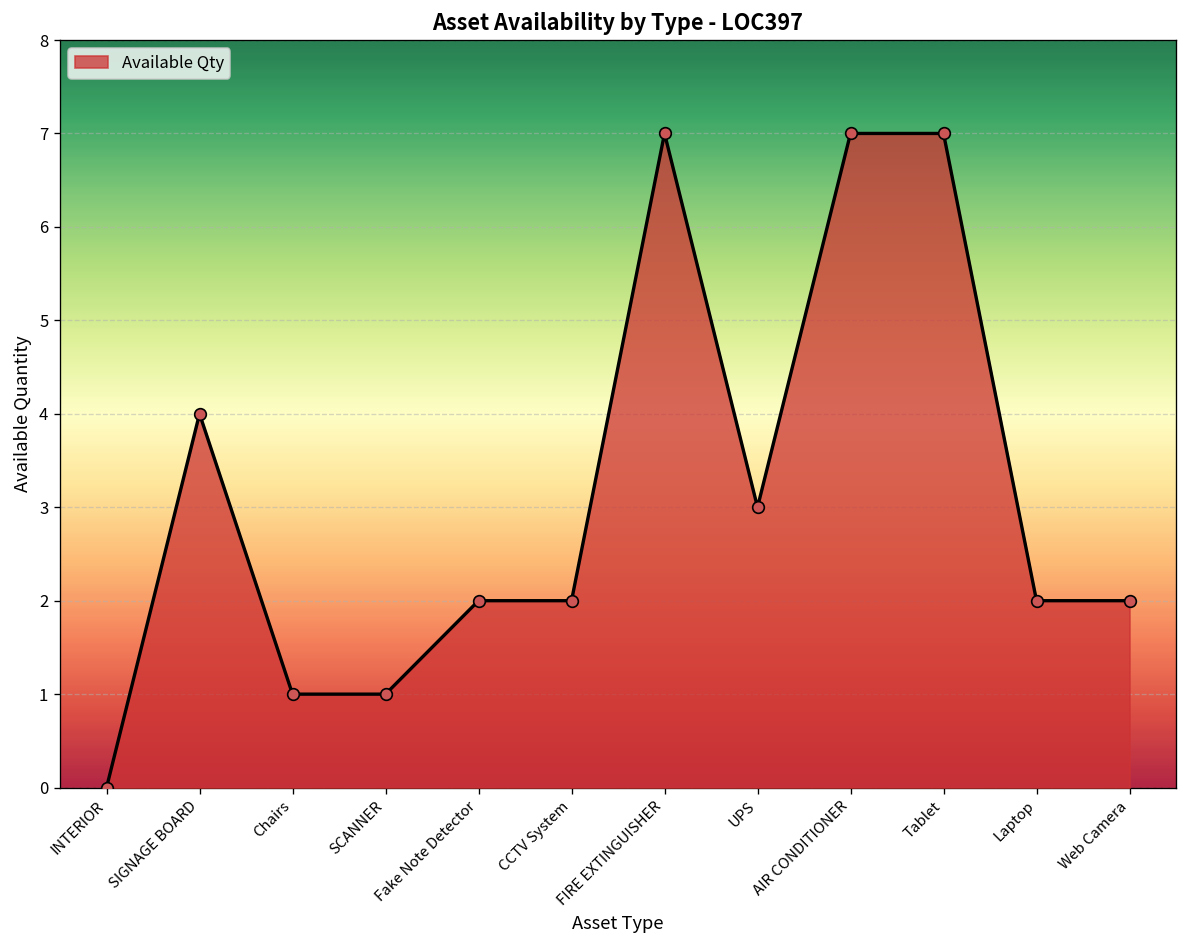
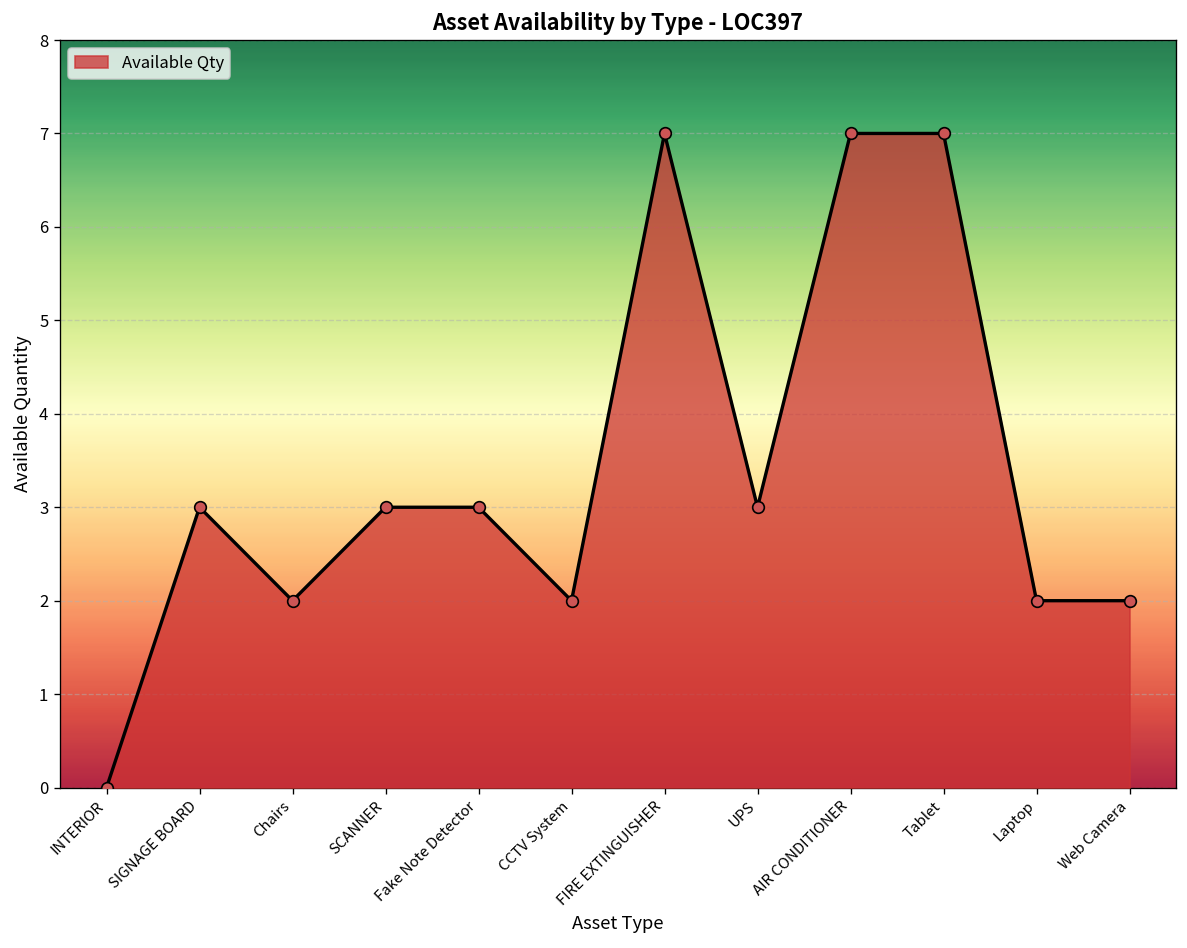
  {
    "INTERIOR": 0,
-   "SIGNAGE BOARD": 4,
-   "Chairs": 1,
-   "SCANNER": 1,
-   "Fake Note Detector": 2,
+   "SIGNAGE BOARD": 3,
+   "Chairs": 2,
+   "SCANNER": 3,
+   "Fake Note Detector": 3,
    "CCTV System": 2,
    "FIRE EXTINGUISHER": 7,
    "UPS": 3,
    "AIR CONDITIONER": 7,
    "Tablet": 7,
    "Laptop": 2,
    "Web Camera": 2
  }
